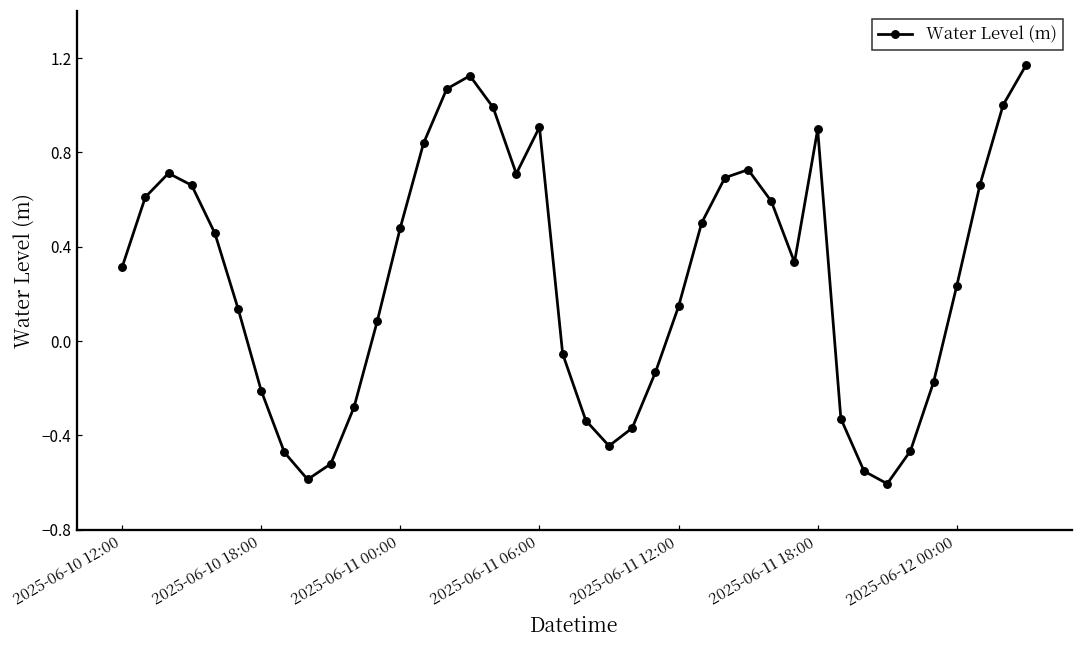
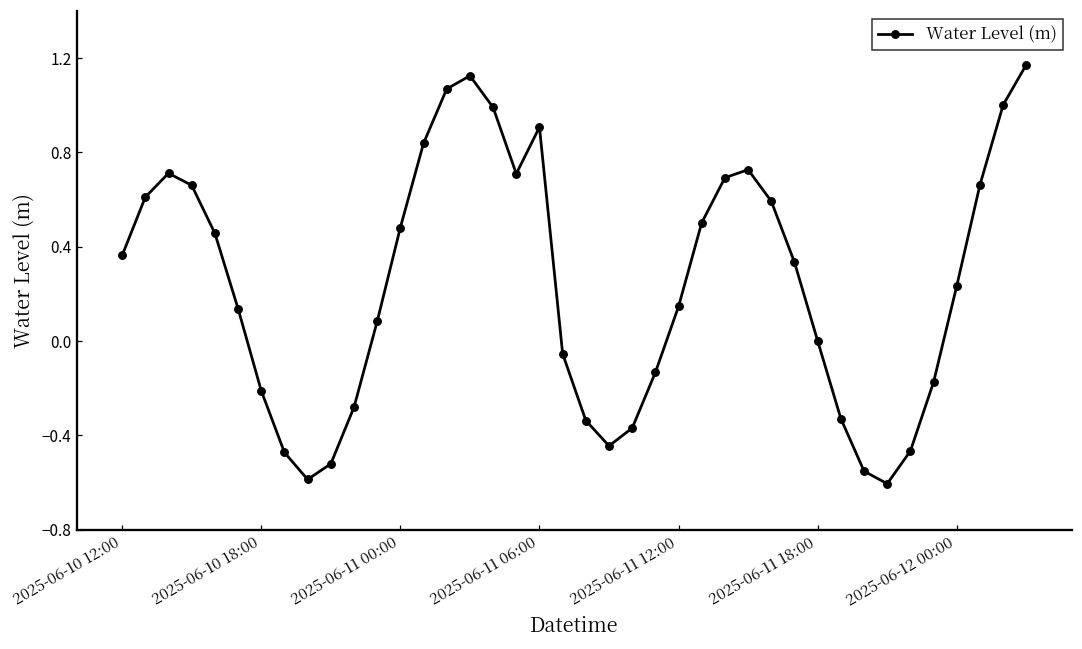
  {
-   "2025-06-10 12:00": 0.31,
+   "2025-06-10 12:00": 0.36,
    "2025-06-10 18:00": -0.21,
    "2025-06-11 00:00": 0.48,
    "2025-06-11 06:00": 0.91,
    "2025-06-11 12:00": 0.15,
-   "2025-06-11 18:00": 0.90,
+   "2025-06-11 18:00": 0.00,
    "2025-06-12 00:00": 0.23
  }
